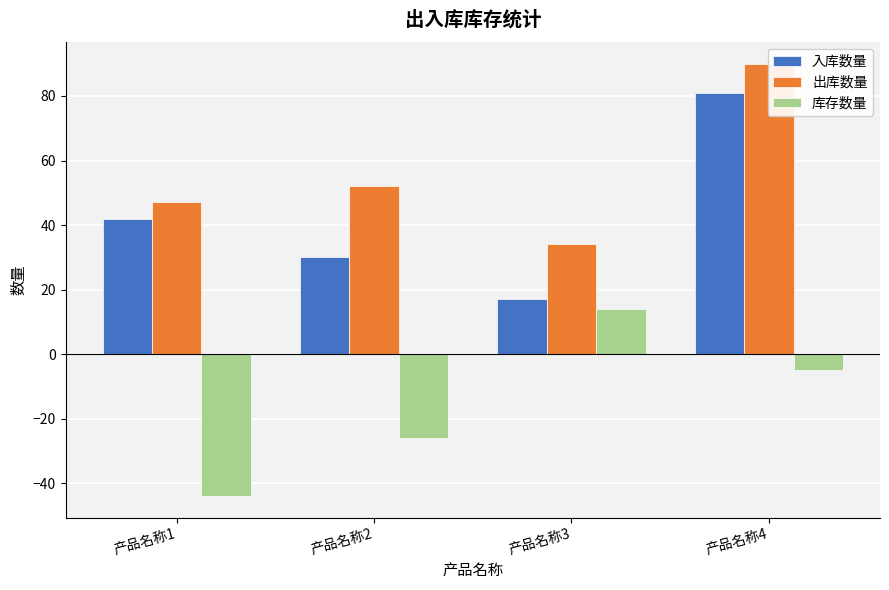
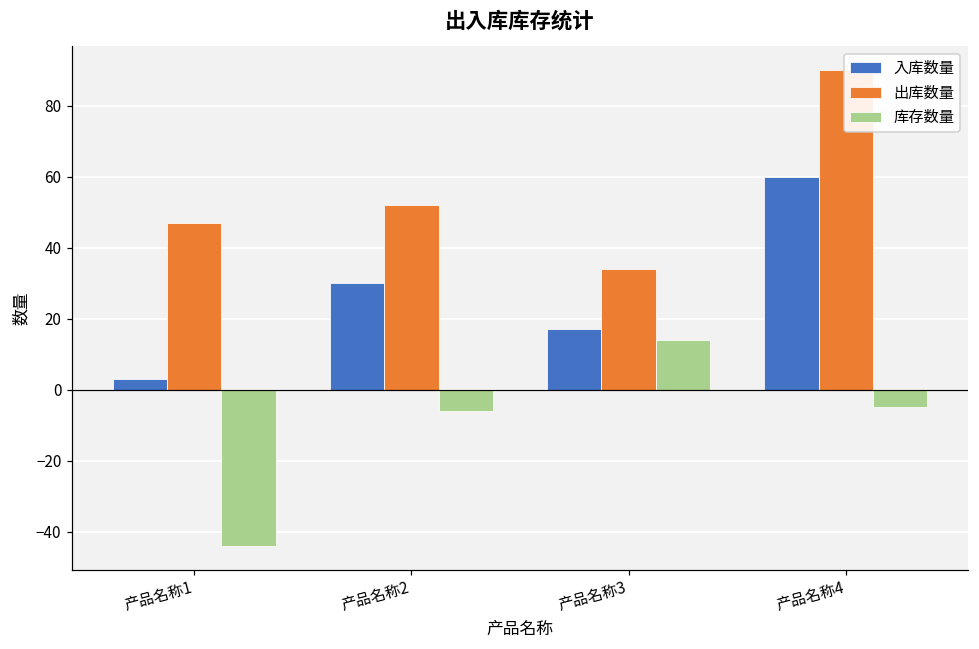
  {
    "入库数量": {
-     "产品名称1": 42,
+     "产品名称1": 3,
      "产品名称2": 30,
      "产品名称3": 17,
-     "产品名称4": 81
+     "产品名称4": 60
    },
    "出库数量": {
      "产品名称1": 47,
      "产品名称2": 52,
      "产品名称3": 34
    },
    "库存数量": {
      "产品名称1": -44,
-     "产品名称2": -26,
+     "产品名称2": -6,
      "产品名称3": 14,
      "产品名称4": -5
    }
  }
